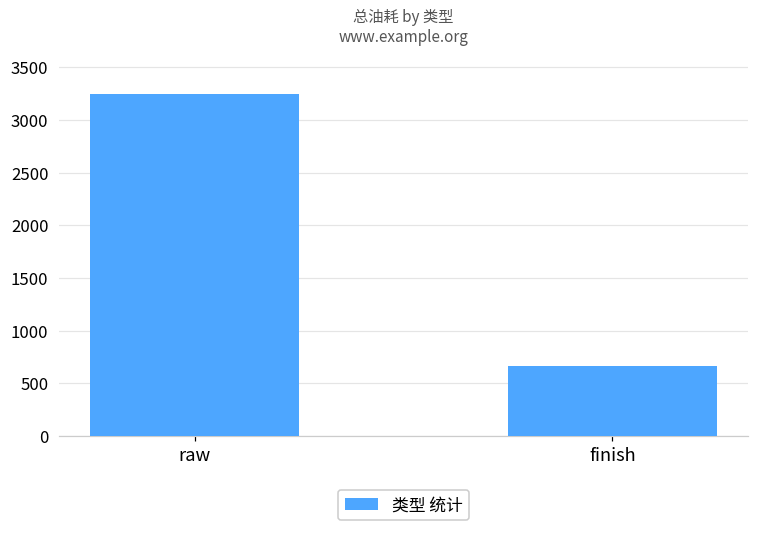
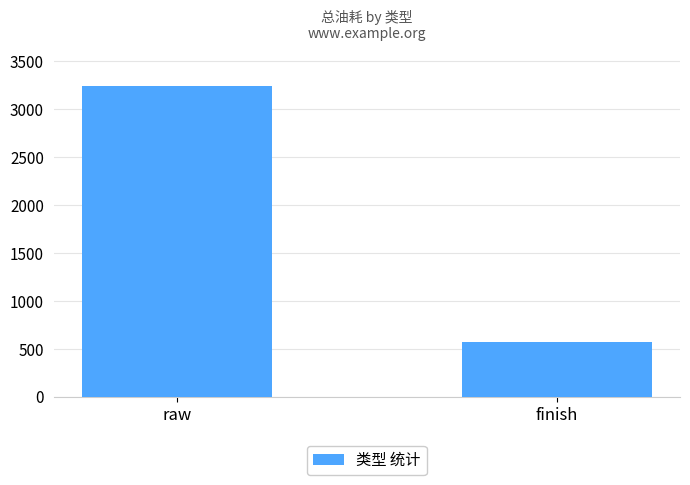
  {
    "raw": 3200,
-   "finish": 700
+   "finish": 600
  }
